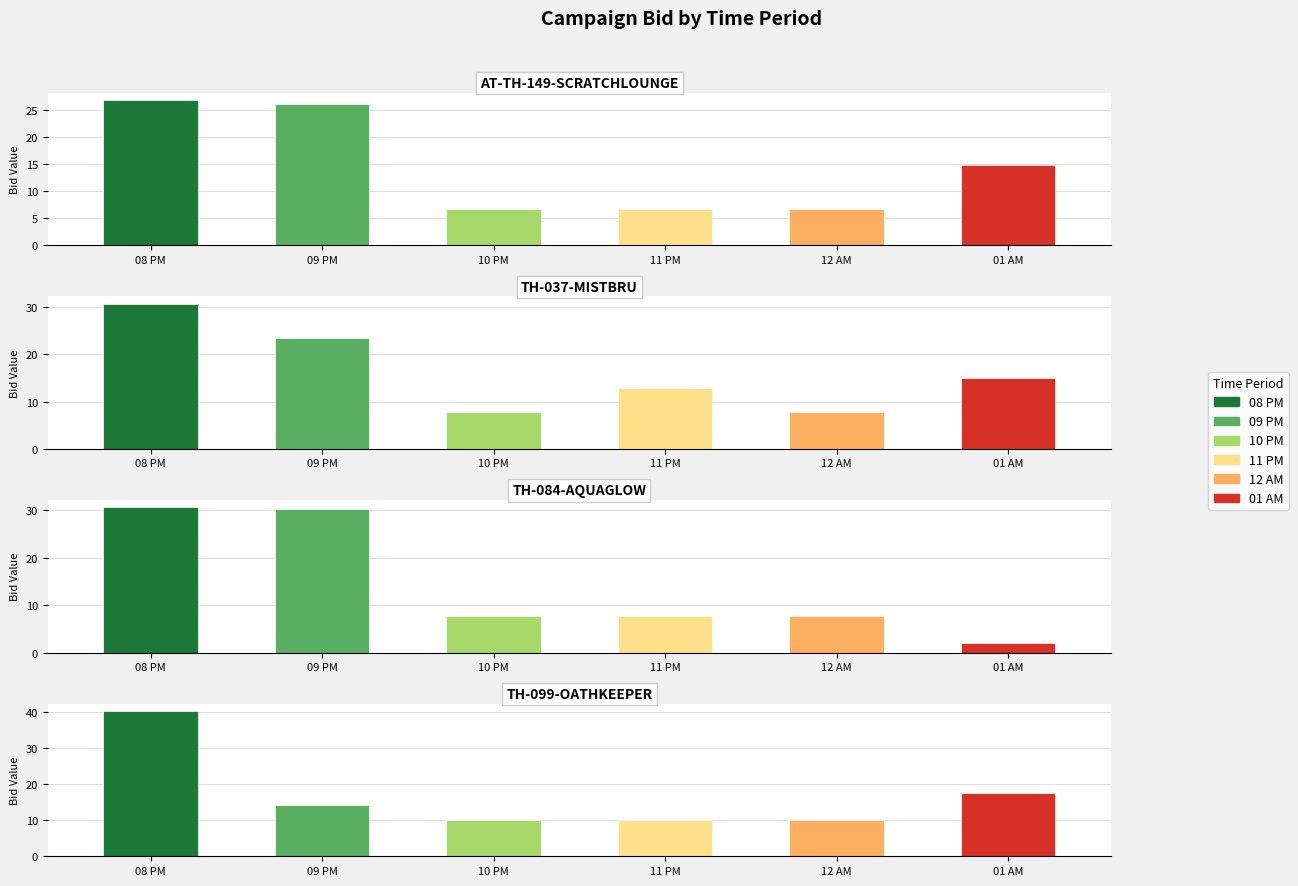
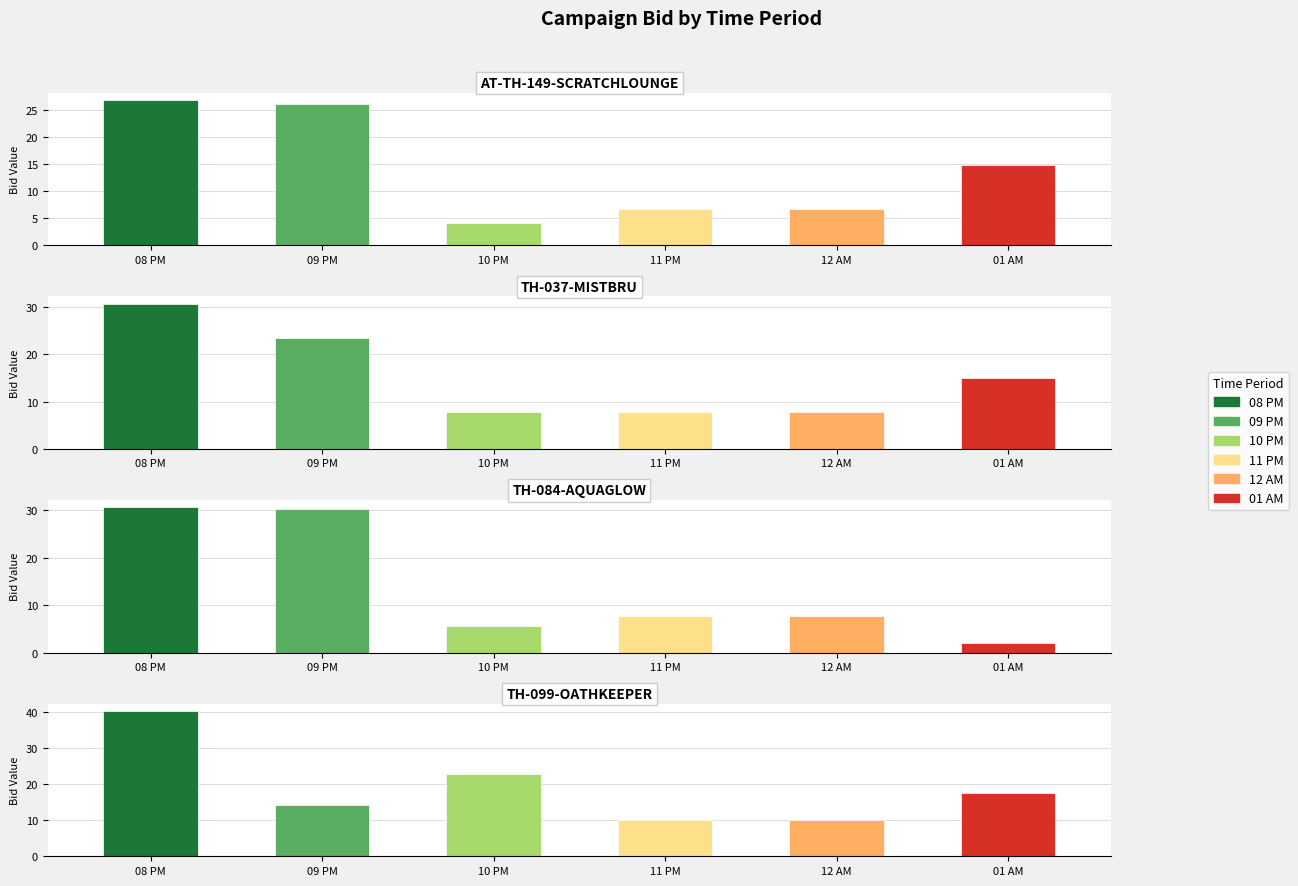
  {
    "AT-TH-149-SCRATCHLOUNGE": {
      "08 PM": 27,
      "09 PM": 26,
-     "10 PM": 7,
+     "10 PM": 4,
      "11 PM": 7,
      "12 AM": 7,
      "01 AM": 15
    },
    "TH-037-MISTBRU": {
      "08 PM": 31,
      "09 PM": 24,
      "10 PM": 8,
-     "11 PM": 13,
+     "11 PM": 8,
      "12 AM": 8,
      "01 AM": 15
    },
    "TH-084-AQUAGLOW": {
      "08 PM": 31,
      "09 PM": 30,
-     "10 PM": 8,
+     "10 PM": 6,
      "11 PM": 8,
      "12 AM": 8,
      "01 AM": 2
    },
    "TH-099-OATHKEEPER": {
      "08 PM": 40,
      "09 PM": 14,
-     "10 PM": 10,
+     "10 PM": 23,
      "11 PM": 10,
      "12 AM": 10,
      "01 AM": 17
    }
  }
